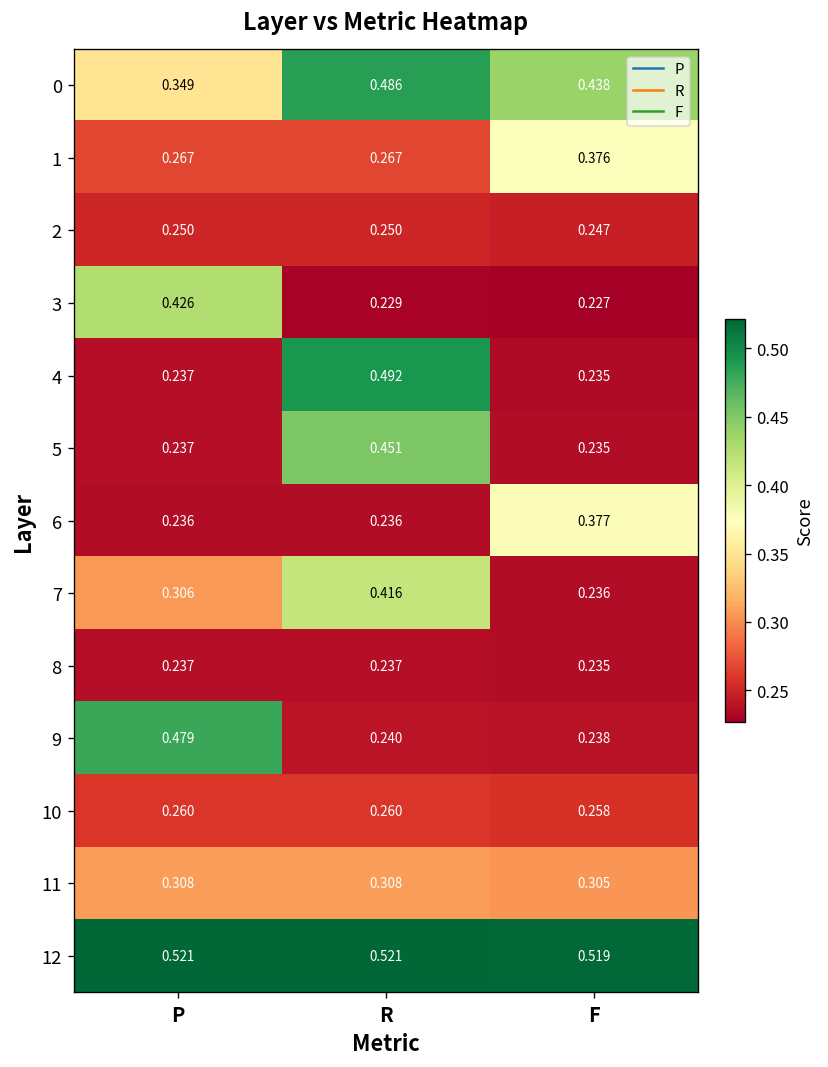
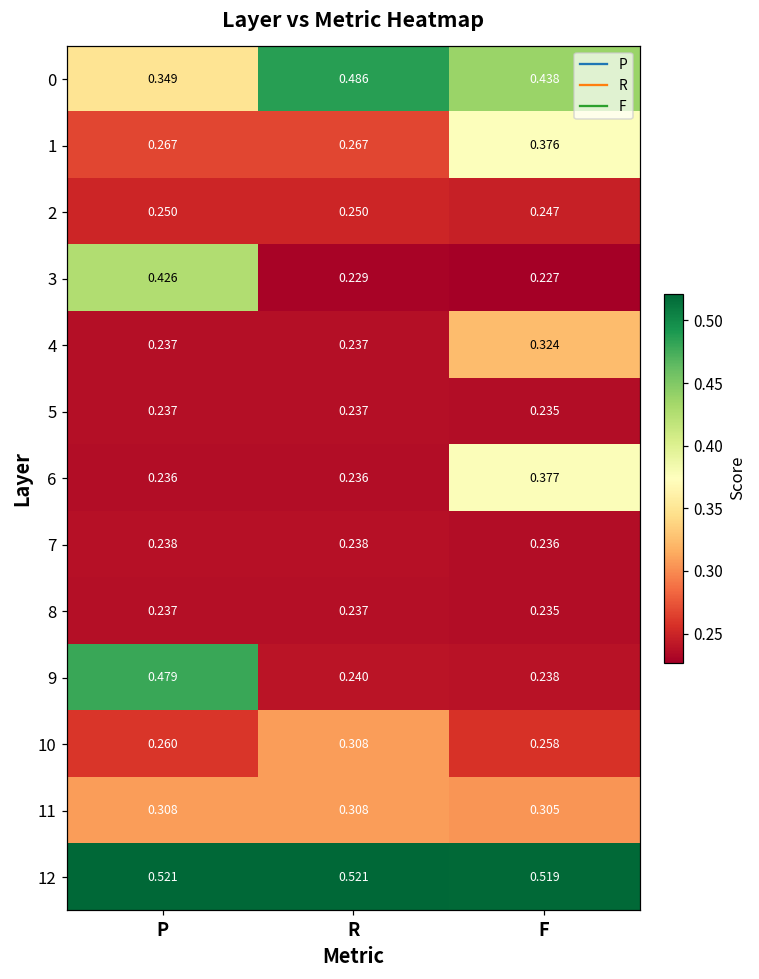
  {
    "0": {
      "P": 0.349,
      "R": 0.486,
      "F": 0.438
    },
    "1": {
      "P": 0.267,
      "R": 0.267,
      "F": 0.376
    },
    "2": {
      "P": 0.250,
      "R": 0.250,
      "F": 0.247
    },
    "3": {
      "P": 0.426,
      "R": 0.229,
      "F": 0.227
    },
    "4": {
      "P": 0.237,
-     "R": 0.492,
-     "F": 0.235
+     "R": 0.237,
+     "F": 0.324
    },
    "5": {
      "P": 0.237,
-     "R": 0.451,
+     "R": 0.237,
      "F": 0.235
    },
    "6": {
      "P": 0.236,
      "R": 0.236,
      "F": 0.377
    },
    "7": {
-     "P": 0.306,
-     "R": 0.416,
+     "P": 0.238,
+     "R": 0.238,
      "F": 0.236
    },
    "8": {
      "P": 0.237,
      "R": 0.237,
      "F": 0.235
    },
    "9": {
      "P": 0.479,
      "R": 0.240,
      "F": 0.238
    },
    "10": {
      "P": 0.260,
-     "R": 0.260,
+     "R": 0.308,
      "F": 0.258
    },
    "11": {
      "P": 0.308,
      "R": 0.308,
      "F": 0.305
    },
    "12": {
      "P": 0.521,
      "R": 0.521,
      "F": 0.519
    }
  }
